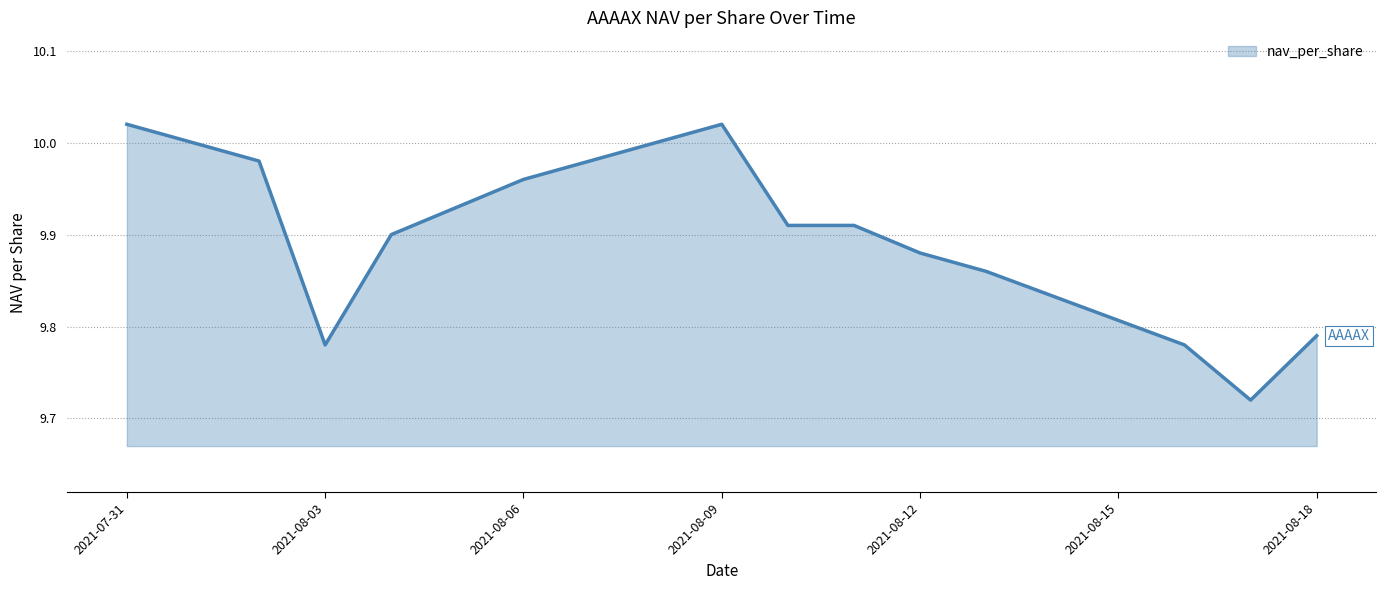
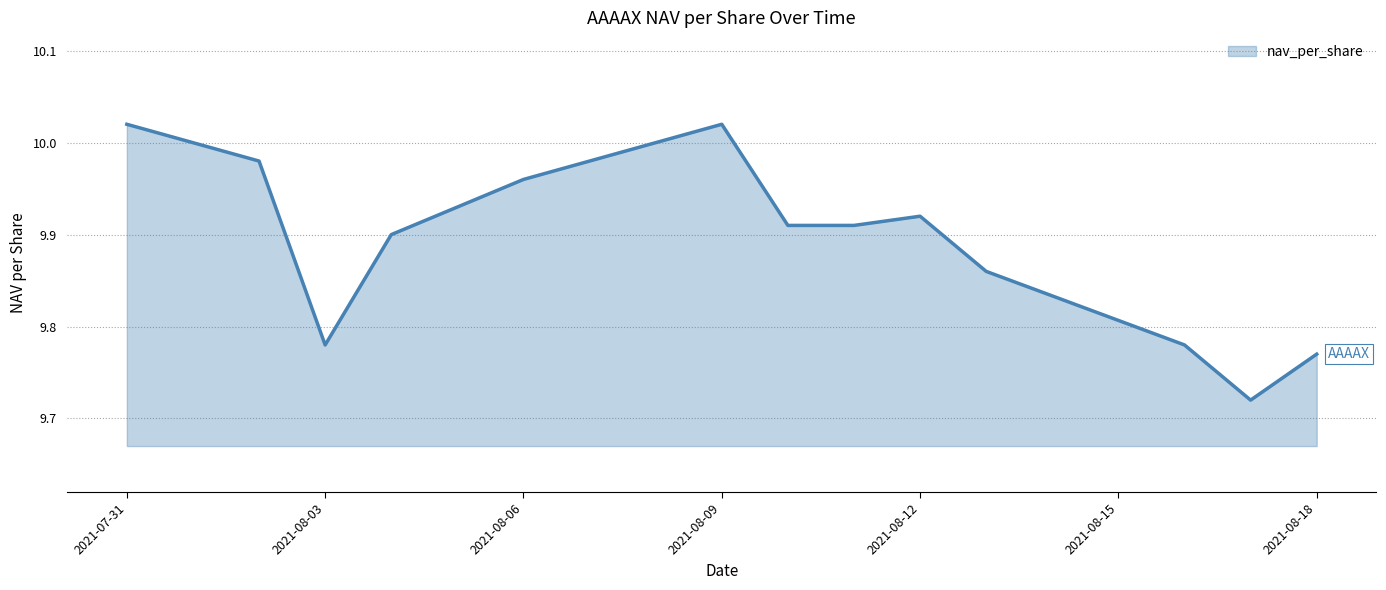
  {
    "2021-07-31": 10.02,
    "2021-08-03": 9.78,
    "2021-08-06": 9.96,
    "2021-08-09": 10.02,
-   "2021-08-12": 9.88,
-   "2021-08-18": 9.79
+   "2021-08-12": 9.92,
+   "2021-08-18": 9.77
  }
